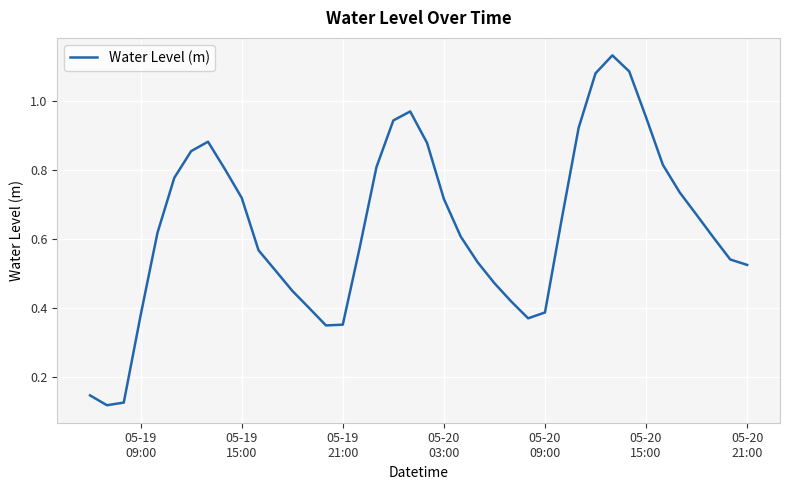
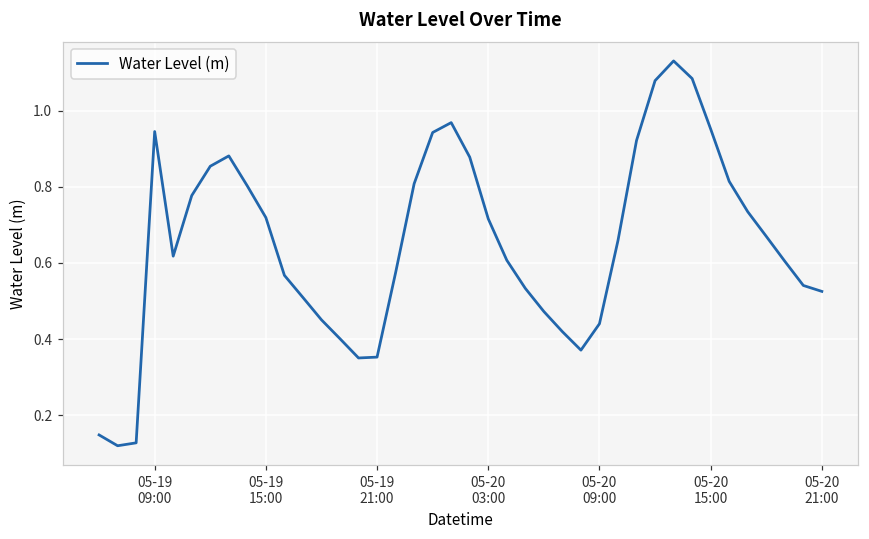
  {
-   "05-19 09:00": 0.38,
+   "05-19 09:00": 0.95,
    "05-19 15:00": 0.72,
    "05-19 21:00": 0.35,
    "05-20 03:00": 0.72,
-   "05-20 09:00": 0.39,
+   "05-20 09:00": 0.44,
    "05-20 15:00": 0.95,
    "05-20 21:00": 0.53
  }
